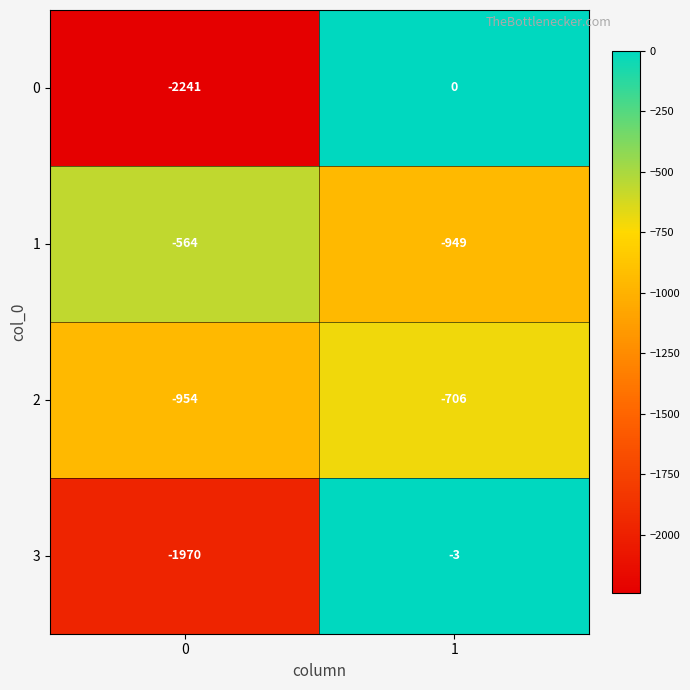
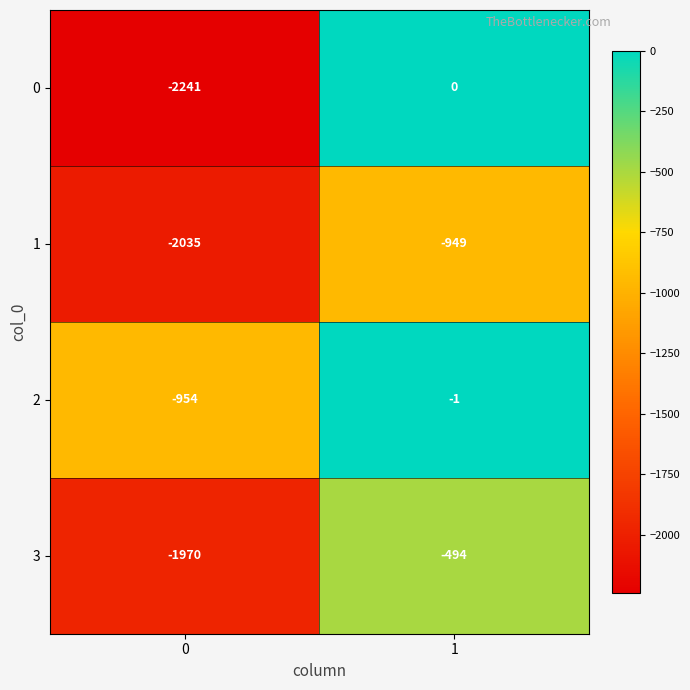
  {
    "0": {
      "0": -2241,
      "1": 0
    },
    "1": {
-     "0": -564,
+     "0": -2035,
      "1": -949
    },
    "2": {
      "0": -954,
-     "1": -706
+     "1": -1
    },
    "3": {
      "0": -1970,
-     "1": -3
+     "1": -494
    }
  }
